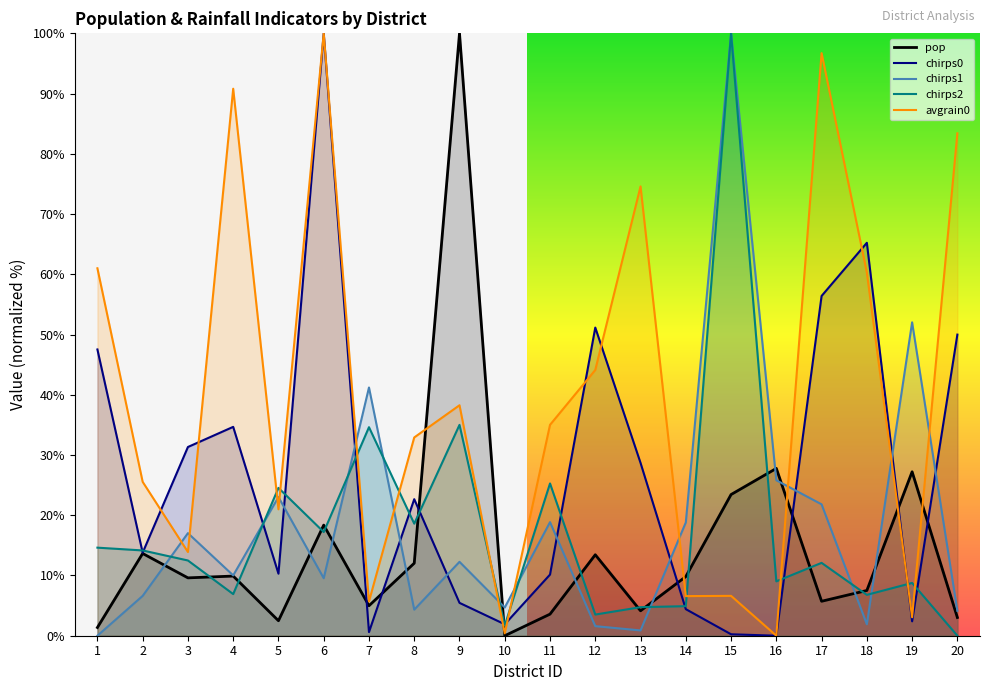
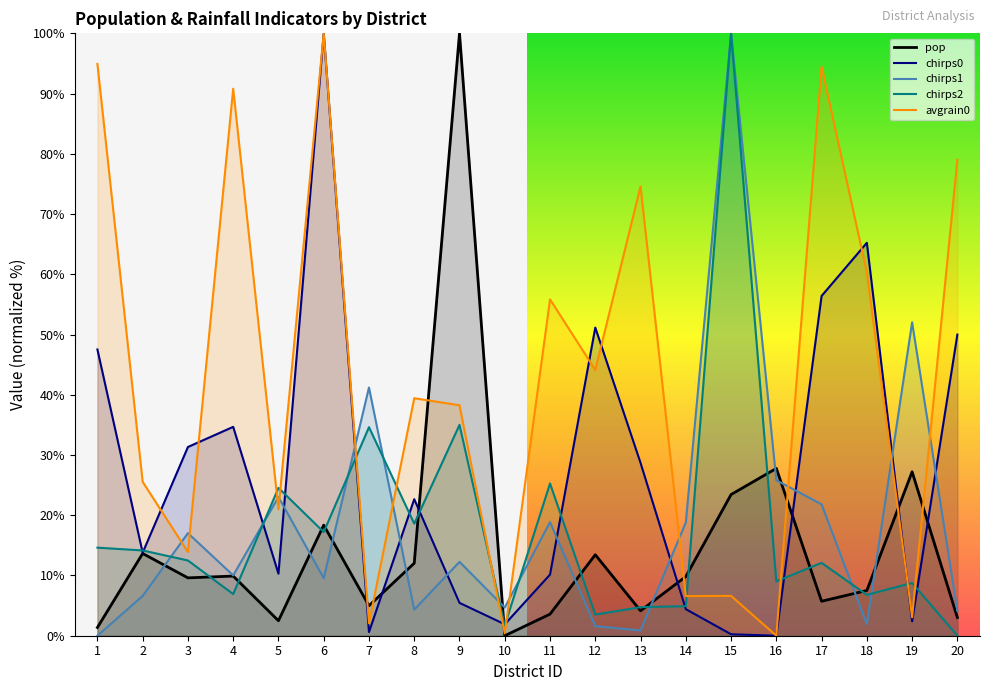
  {
    "avgrain0": {
-     "1": "61%",
+     "1": "95%",
      "2": "26%",
      "3": "14%",
      "4": "91%",
      "5": "21%",
-     "7": "6%",
-     "8": "33%",
+     "7": "2%",
+     "8": "39%",
      "9": "38%",
-     "11": "35%",
+     "11": "56%",
      "12": "44%",
      "13": "75%",
      "14": "7%",
      "15": "7%",
-     "17": "97%",
+     "17": "94%",
      "18": "60%",
      "19": "3%",
-     "20": "83%"
+     "20": "79%"
    }
  }
